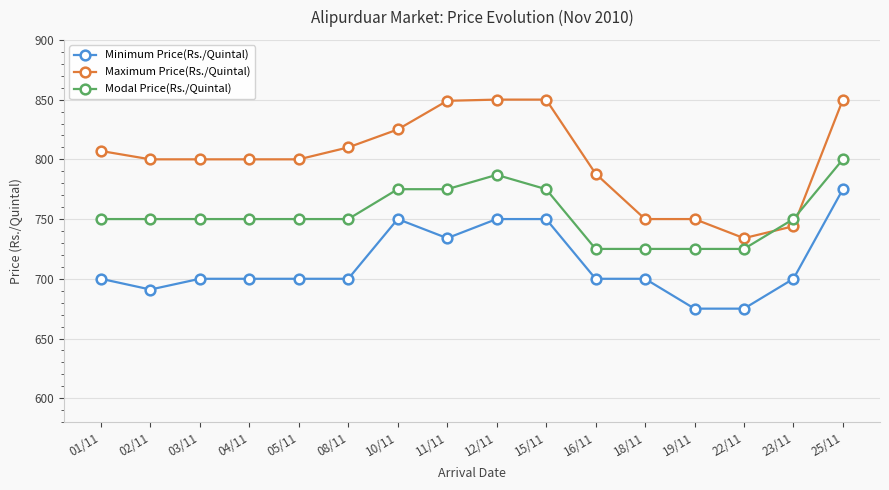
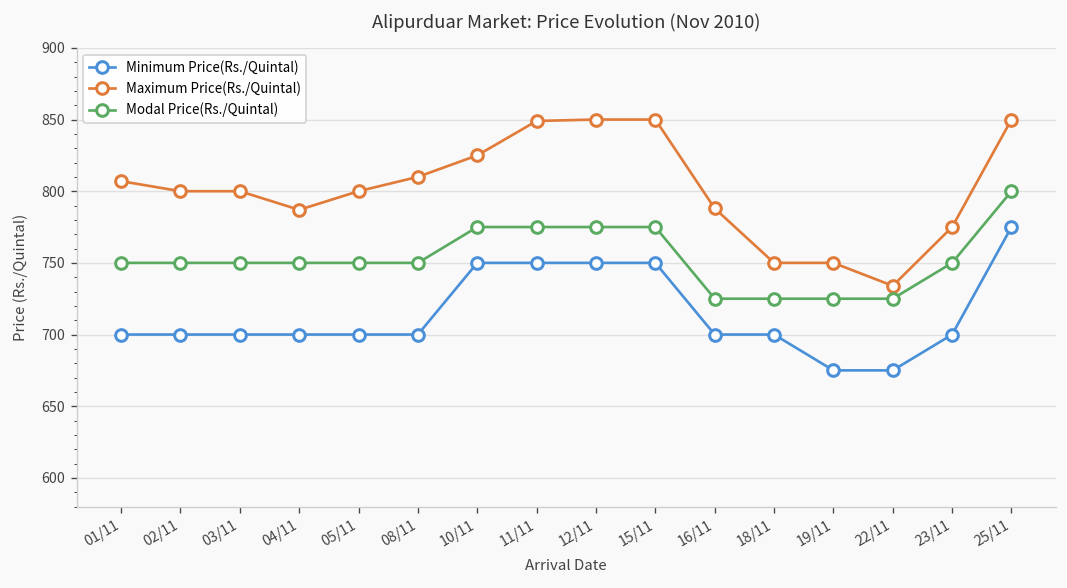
  {
    "Minimum Price(Rs./Quintal)": {
      "01/11": 700,
-     "02/11": 691,
+     "02/11": 700,
      "03/11": 700,
      "04/11": 700,
      "05/11": 700,
      "08/11": 700,
      "10/11": 750,
-     "11/11": 734,
+     "11/11": 750,
      "12/11": 750,
      "15/11": 750,
      "16/11": 700,
      "18/11": 700,
      "19/11": 675,
      "22/11": 675,
      "23/11": 700,
      "25/11": 775
    },
    "Maximum Price(Rs./Quintal)": {
      "01/11": 807,
      "02/11": 800,
      "03/11": 800,
-     "04/11": 800,
+     "04/11": 787,
      "05/11": 800,
      "08/11": 810,
      "10/11": 825,
      "11/11": 849,
      "12/11": 850,
      "15/11": 850,
      "16/11": 788,
      "18/11": 750,
      "19/11": 750,
      "22/11": 734,
-     "23/11": 744,
+     "23/11": 775,
      "25/11": 850
    },
    "Modal Price(Rs./Quintal)": {
      "01/11": 750,
      "02/11": 750,
      "03/11": 750,
      "04/11": 750,
      "05/11": 750,
      "08/11": 750,
      "10/11": 775,
      "11/11": 775,
-     "12/11": 787,
+     "12/11": 775,
      "15/11": 775,
      "16/11": 725,
      "18/11": 725,
      "19/11": 725,
      "22/11": 725,
      "23/11": 750,
      "25/11": 800
    }
  }
